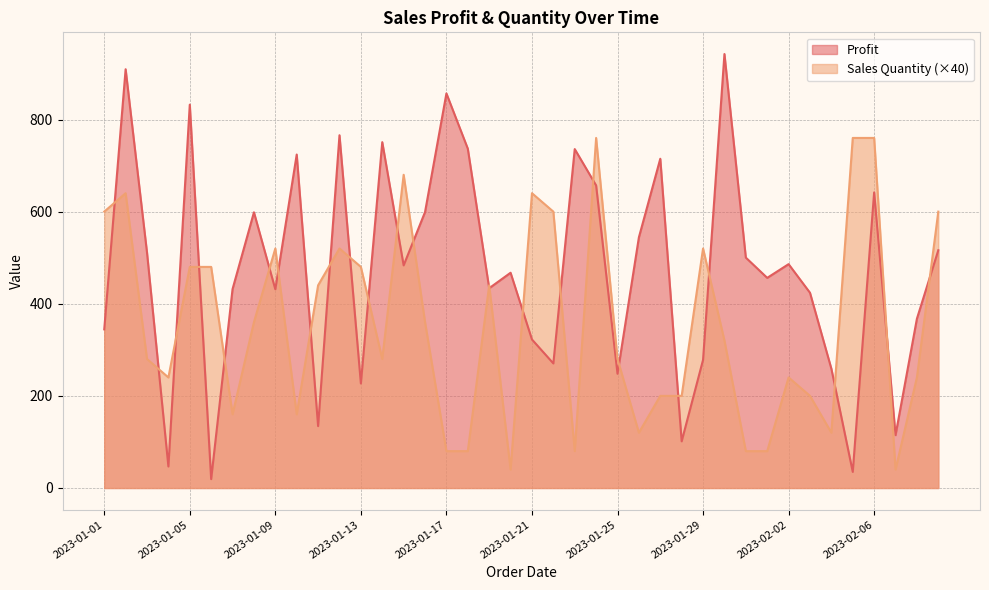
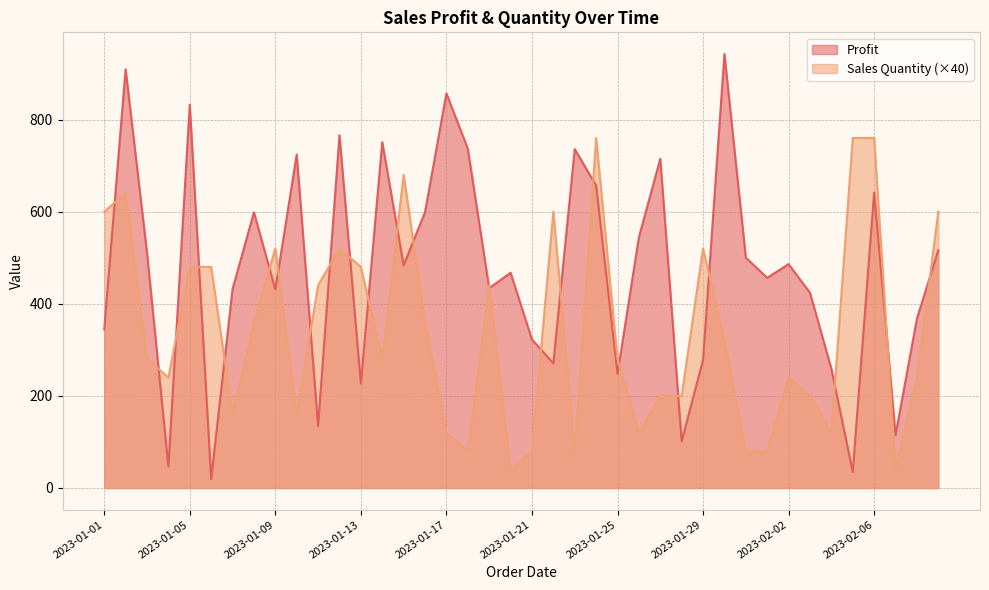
  {
    "Profit": {
      "2023-01-01": 340,
      "2023-01-05": 830,
      "2023-01-09": 430,
      "2023-01-13": 230,
      "2023-01-17": 860,
      "2023-01-21": 320,
      "2023-01-25": 250,
      "2023-01-29": 280,
      "2023-02-02": 490,
      "2023-02-06": 640
    },
    "Sales Quantity (×40)": {
      "2023-01-01": 600,
      "2023-01-05": 480,
      "2023-01-09": 520,
      "2023-01-13": 480,
-     "2023-01-17": 80,
-     "2023-01-21": 640,
+     "2023-01-17": 120,
+     "2023-01-21": 80,
      "2023-01-25": 280,
      "2023-01-29": 520,
      "2023-02-02": 240,
      "2023-02-06": 760
    }
  }
